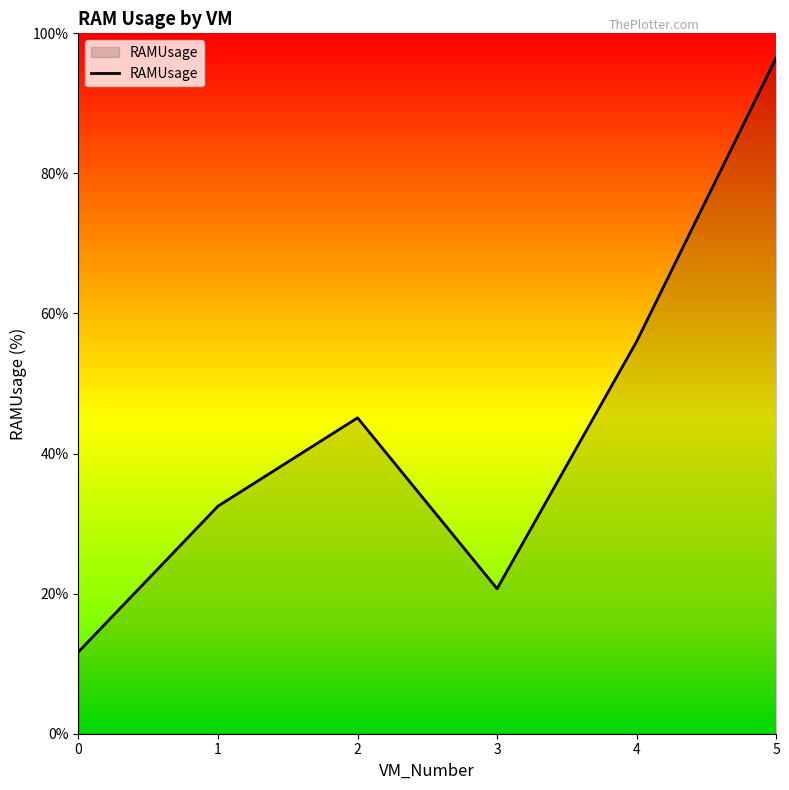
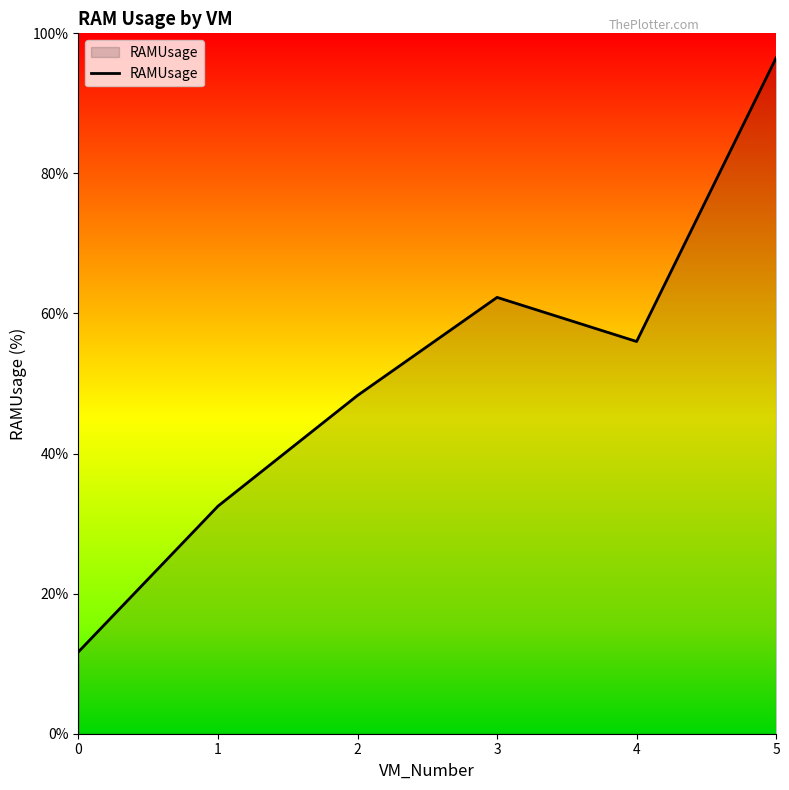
  {
    "0": "12%",
    "1": "33%",
-   "2": "45%",
-   "3": "21%",
+   "2": "48%",
+   "3": "62%",
    "4": "56%",
    "5": "97%"
  }
